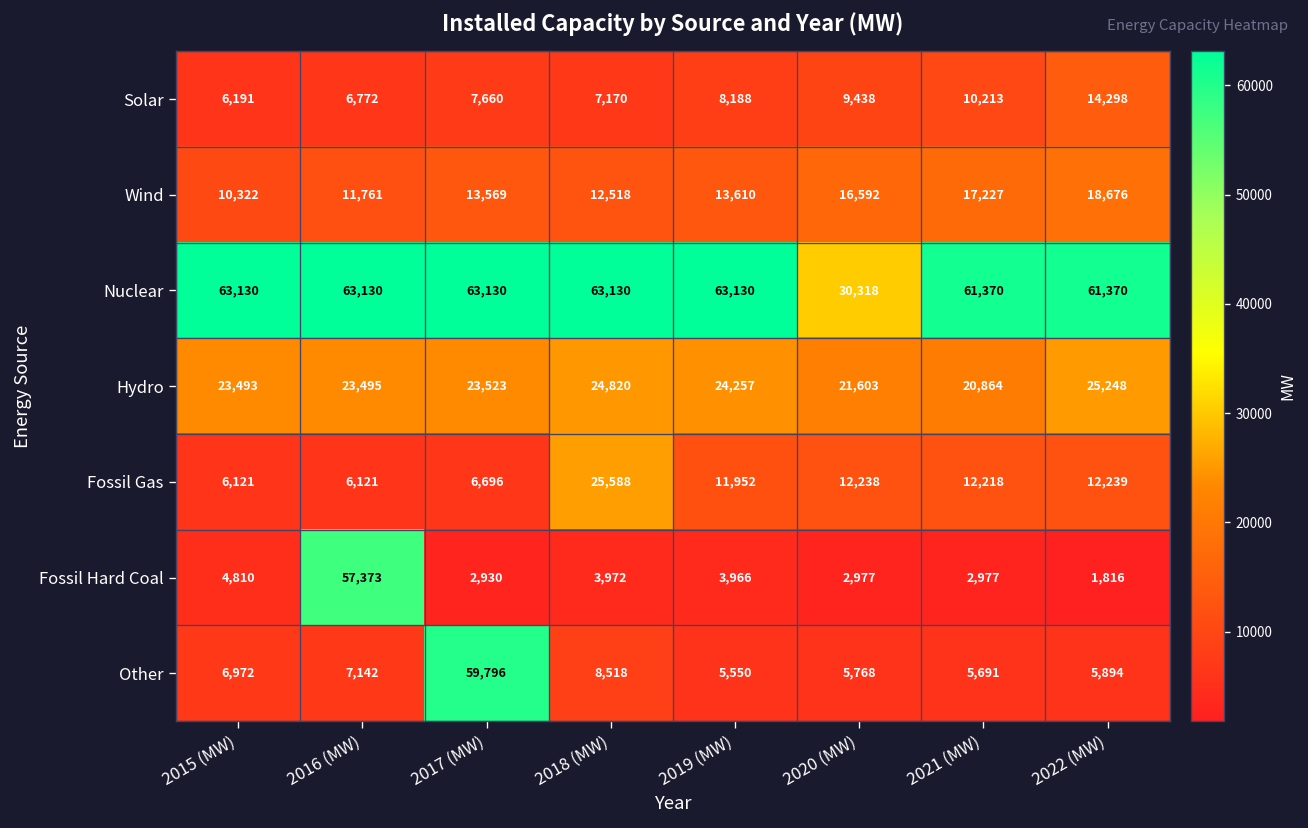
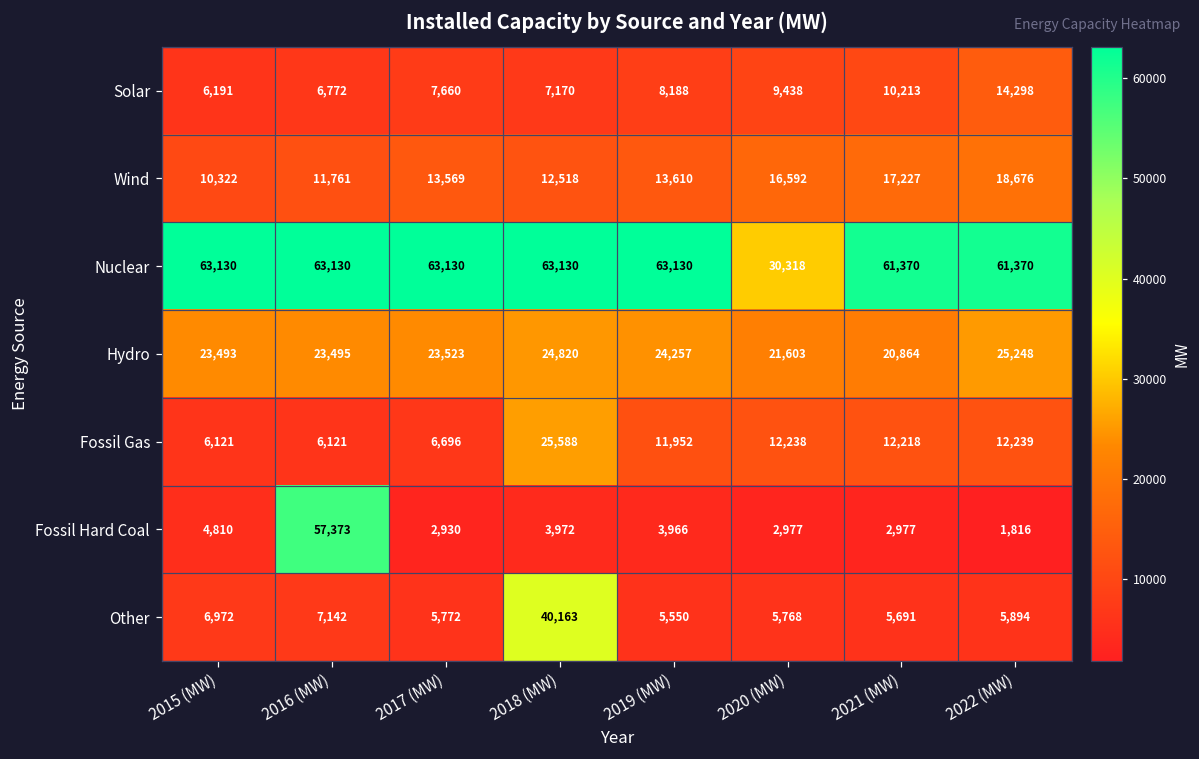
  {
    "Solar": {
      "2015 (MW)": "6,191",
      "2016 (MW)": "6,772",
      "2017 (MW)": "7,660",
      "2018 (MW)": "7,170",
      "2019 (MW)": "8,188",
      "2020 (MW)": "9,438",
      "2021 (MW)": "10,213",
      "2022 (MW)": "14,298"
    },
    "Wind": {
      "2015 (MW)": "10,322",
      "2016 (MW)": "11,761",
      "2017 (MW)": "13,569",
      "2018 (MW)": "12,518",
      "2019 (MW)": "13,610",
      "2020 (MW)": "16,592",
      "2021 (MW)": "17,227",
      "2022 (MW)": "18,676"
    },
    "Nuclear": {
      "2015 (MW)": "63,130",
      "2016 (MW)": "63,130",
      "2017 (MW)": "63,130",
      "2018 (MW)": "63,130",
      "2019 (MW)": "63,130",
      "2020 (MW)": "30,318",
      "2021 (MW)": "61,370",
      "2022 (MW)": "61,370"
    },
    "Hydro": {
      "2015 (MW)": "23,493",
      "2016 (MW)": "23,495",
      "2017 (MW)": "23,523",
      "2018 (MW)": "24,820",
      "2019 (MW)": "24,257",
      "2020 (MW)": "21,603",
      "2021 (MW)": "20,864",
      "2022 (MW)": "25,248"
    },
    "Fossil Gas": {
      "2015 (MW)": "6,121",
      "2016 (MW)": "6,121",
      "2017 (MW)": "6,696",
      "2018 (MW)": "25,588",
      "2019 (MW)": "11,952",
      "2020 (MW)": "12,238",
      "2021 (MW)": "12,218",
      "2022 (MW)": "12,239"
    },
    "Fossil Hard Coal": {
      "2015 (MW)": "4,810",
      "2016 (MW)": "57,373",
      "2017 (MW)": "2,930",
      "2018 (MW)": "3,972",
      "2019 (MW)": "3,966",
      "2020 (MW)": "2,977",
      "2021 (MW)": "2,977",
      "2022 (MW)": "1,816"
    },
    "Other": {
      "2015 (MW)": "6,972",
      "2016 (MW)": "7,142",
-     "2017 (MW)": "59,796",
-     "2018 (MW)": "8,518",
+     "2017 (MW)": "5,772",
+     "2018 (MW)": "40,163",
      "2019 (MW)": "5,550",
      "2020 (MW)": "5,768",
      "2021 (MW)": "5,691",
      "2022 (MW)": "5,894"
    }
  }
